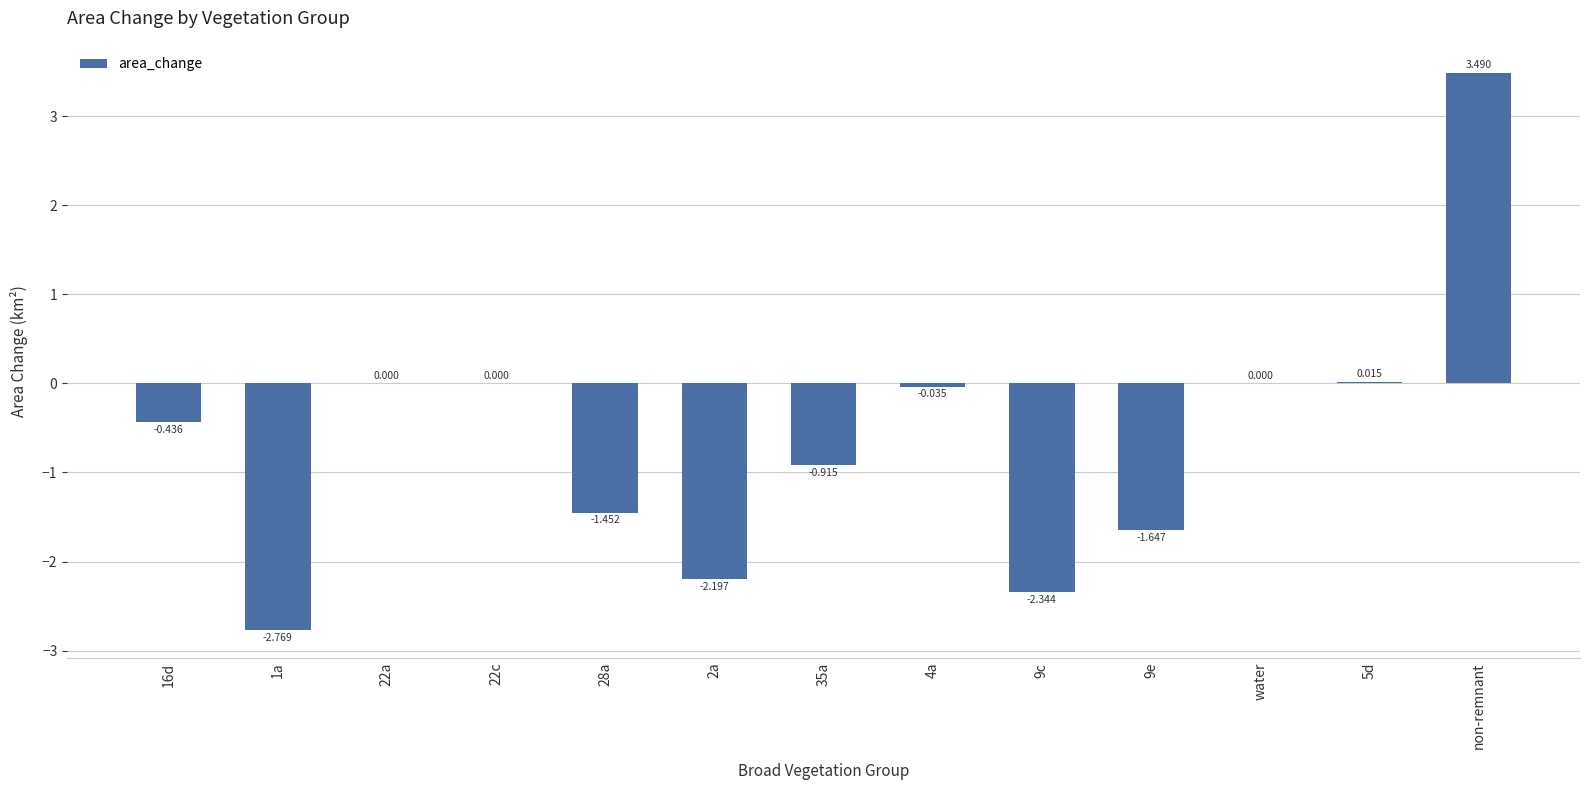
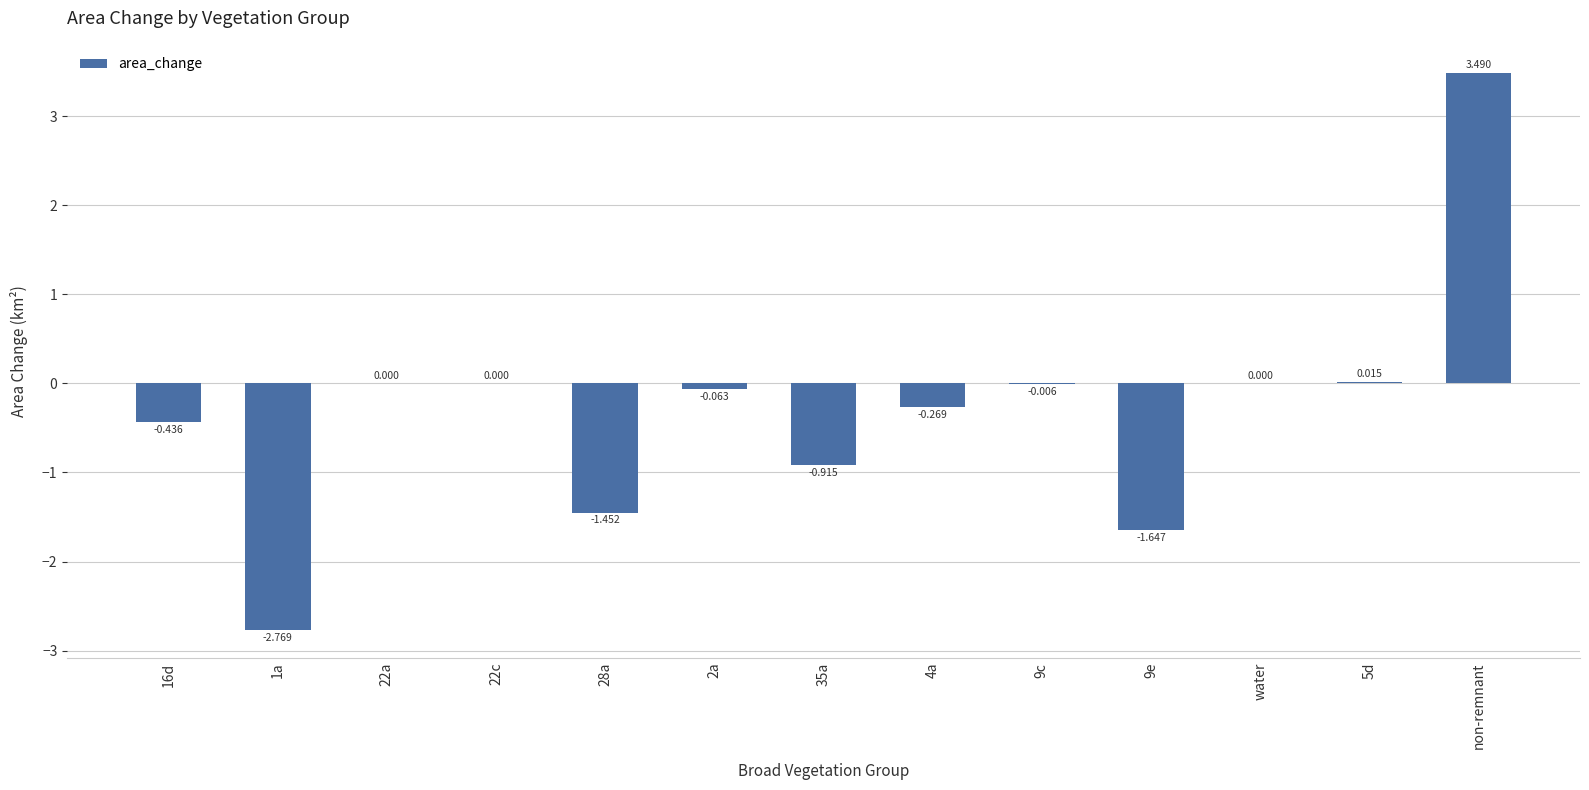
  {
    "16d": -0.436,
    "1a": -2.769,
    "22a": 0.000,
    "22c": 0.000,
    "28a": -1.452,
-   "2a": -2.197,
+   "2a": -0.063,
    "35a": -0.915,
-   "4a": -0.035,
-   "9c": -2.344,
+   "4a": -0.269,
+   "9c": -0.006,
    "9e": -1.647,
    "water": 0.000,
    "5d": 0.015,
    "non-remnant": 3.490
  }
